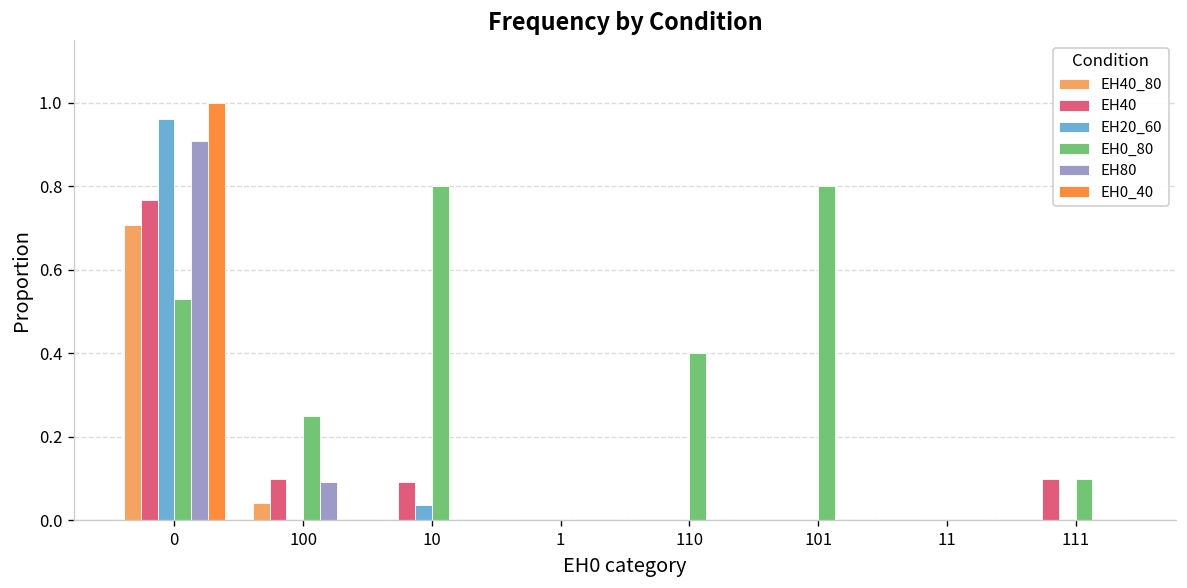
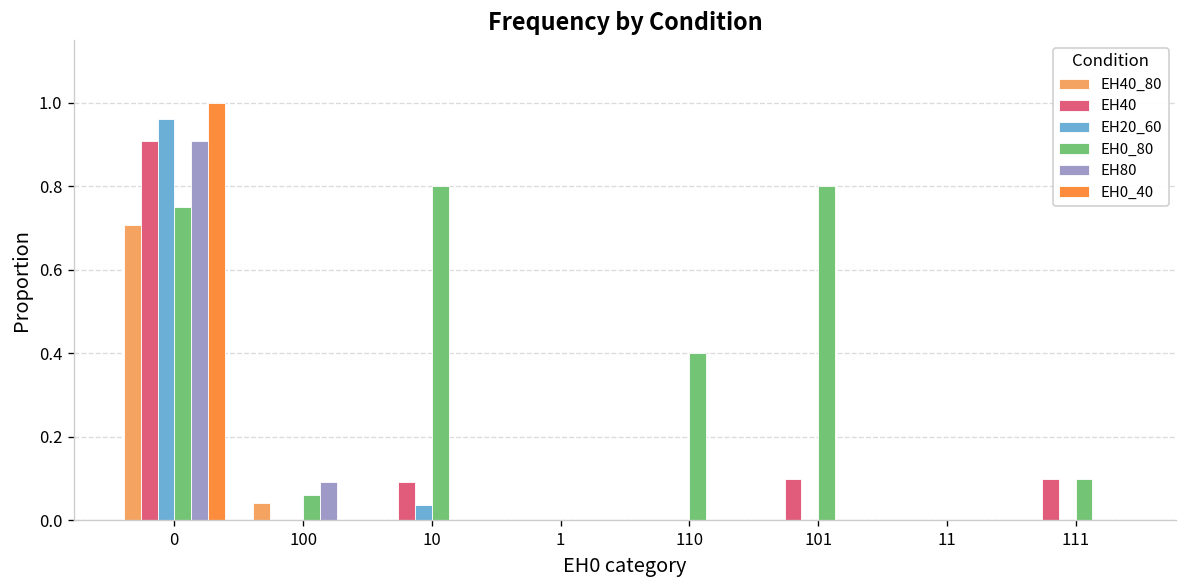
  {
    "EH40": {
-     "0": 0.77,
-     "100": 0.1,
+     "0": 0.91,
+     "100": 0.0,
      "10": 0.09,
      "1": 0.00,
      "110": 0.00,
-     "101": 0.0,
+     "101": 0.1,
      "11": 0.00,
      "111": 0.10
    },
    "EH0_80": {
-     "0": 0.53,
-     "100": 0.25,
+     "0": 0.75,
+     "100": 0.06,
      "10": 0.80,
      "1": 0.00,
      "110": 0.40,
      "101": 0.80,
      "11": 0.00,
      "111": 0.10
    }
  }
